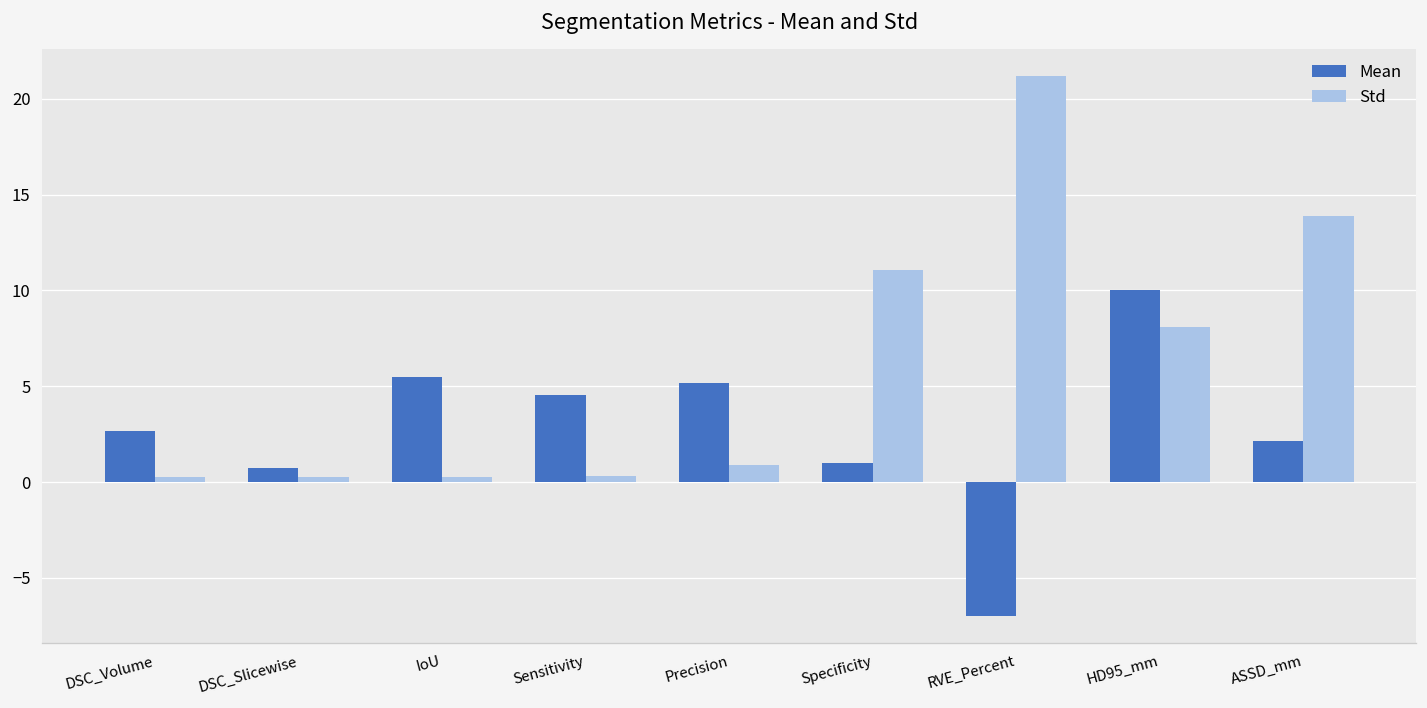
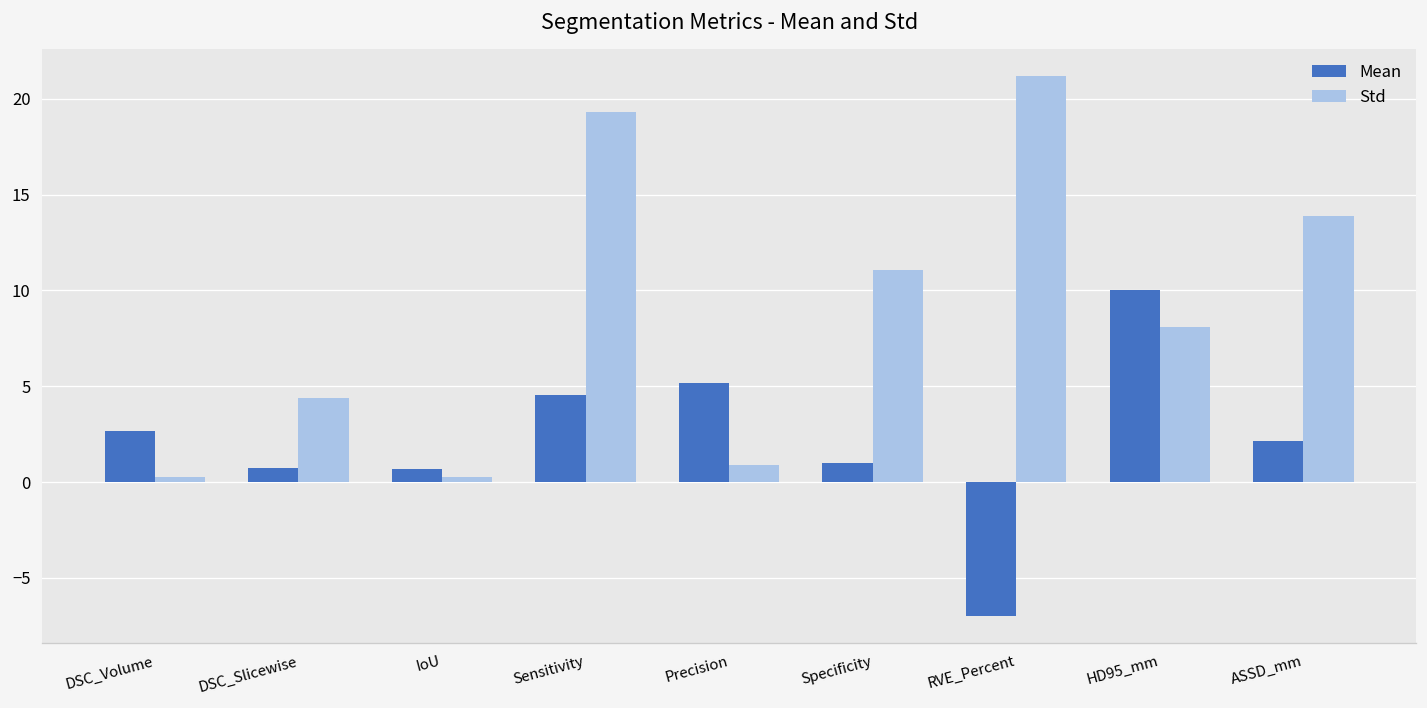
  {
    "Mean": {
      "DSC_Volume": 2.7,
      "DSC_Slicewise": 0.7,
-     "IoU": 5.5,
+     "IoU": 0.7,
      "Sensitivity": 4.5,
      "Precision": 5.1,
      "Specificity": 1.0,
      "RVE_Percent": -7.0,
      "HD95_mm": 10.0,
      "ASSD_mm": 2.1
    },
    "Std": {
      "DSC_Volume": 0.3,
-     "DSC_Slicewise": 0.3,
+     "DSC_Slicewise": 4.4,
      "IoU": 0.3,
-     "Sensitivity": 0.3,
+     "Sensitivity": 19.3,
      "Precision": 0.9,
      "Specificity": 11.1,
      "RVE_Percent": 21.2,
      "HD95_mm": 8.1,
      "ASSD_mm": 13.9
    }
  }
